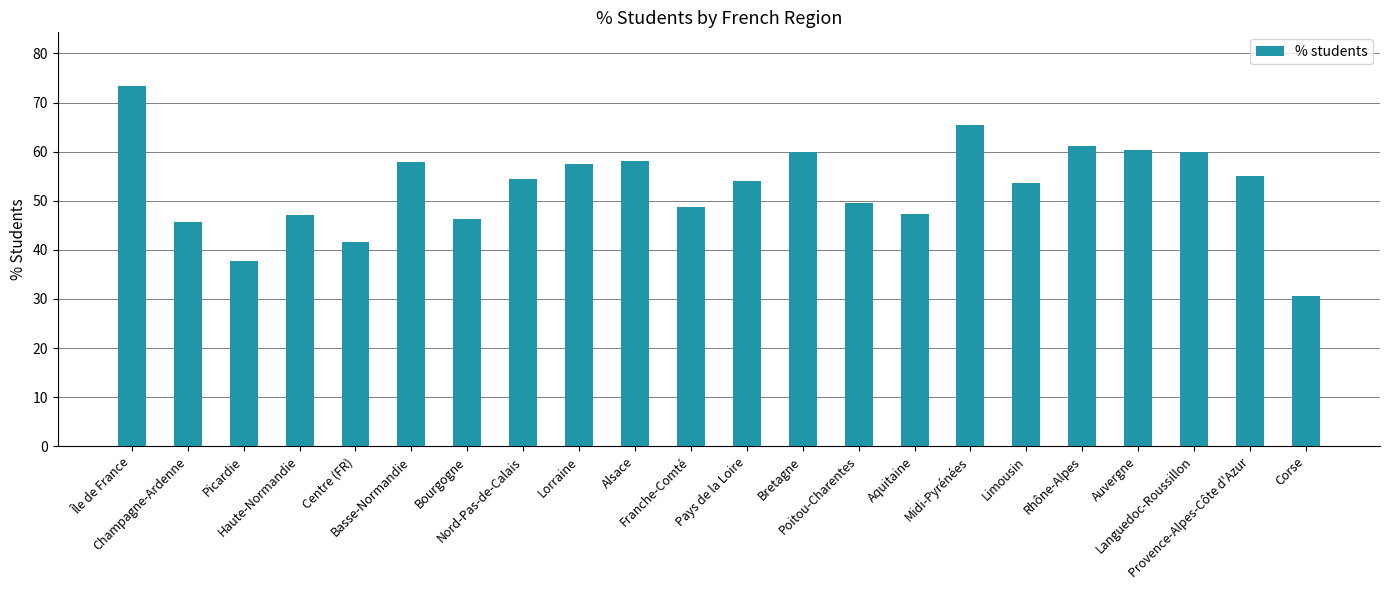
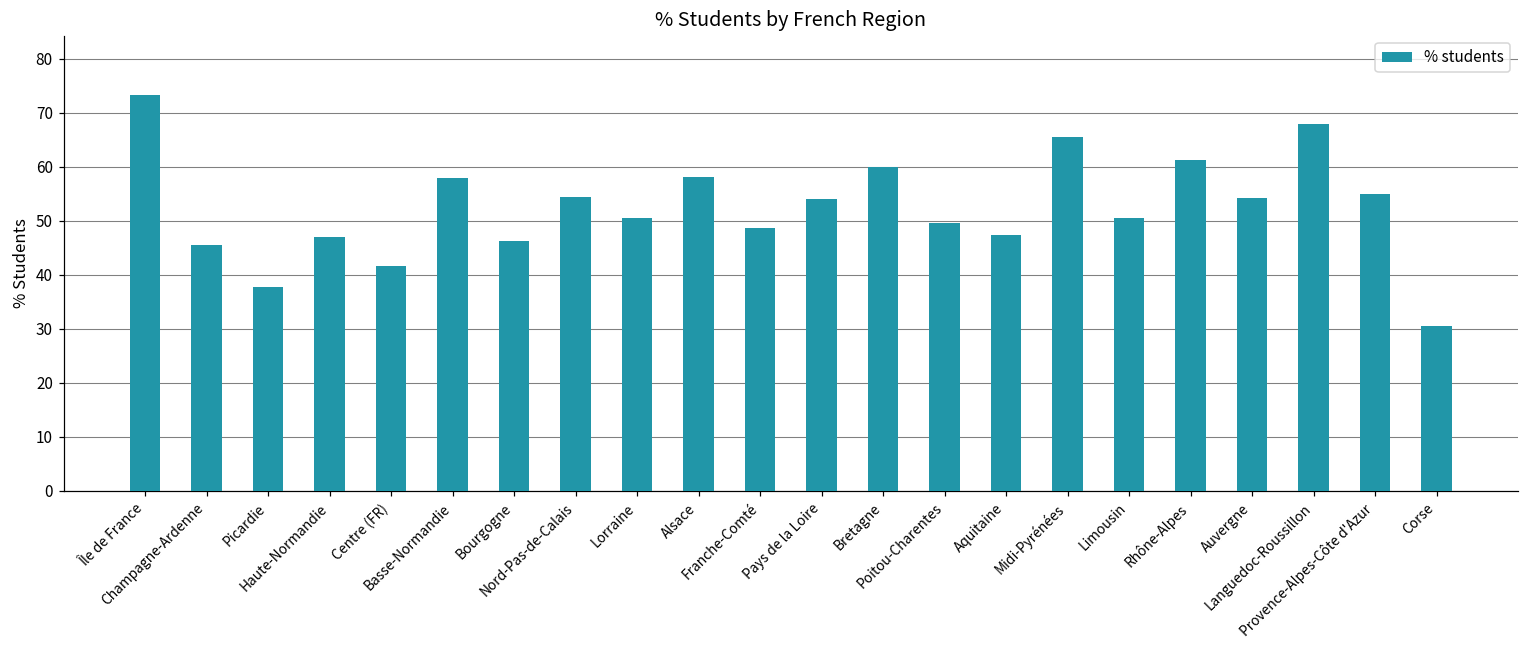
  {
    "Île de France": 73,
    "Champagne-Ardenne": 46,
    "Picardie": 38,
    "Haute-Normandie": 47,
    "Centre (FR)": 42,
    "Basse-Normandie": 58,
    "Bourgogne": 46,
    "Nord-Pas-de-Calais": 54,
-   "Lorraine": 58,
+   "Lorraine": 51,
    "Alsace": 58,
    "Franche-Comté": 49,
    "Pays de la Loire": 54,
    "Bretagne": 60,
    "Poitou-Charentes": 50,
    "Aquitaine": 47,
    "Midi-Pyrénées": 66,
-   "Limousin": 54,
+   "Limousin": 51,
    "Rhône-Alpes": 61,
-   "Auvergne": 60,
-   "Languedoc-Roussillon": 60,
+   "Auvergne": 54,
+   "Languedoc-Roussillon": 68,
    "Provence-Alpes-Côte d'Azur": 55,
    "Corse": 31
  }
